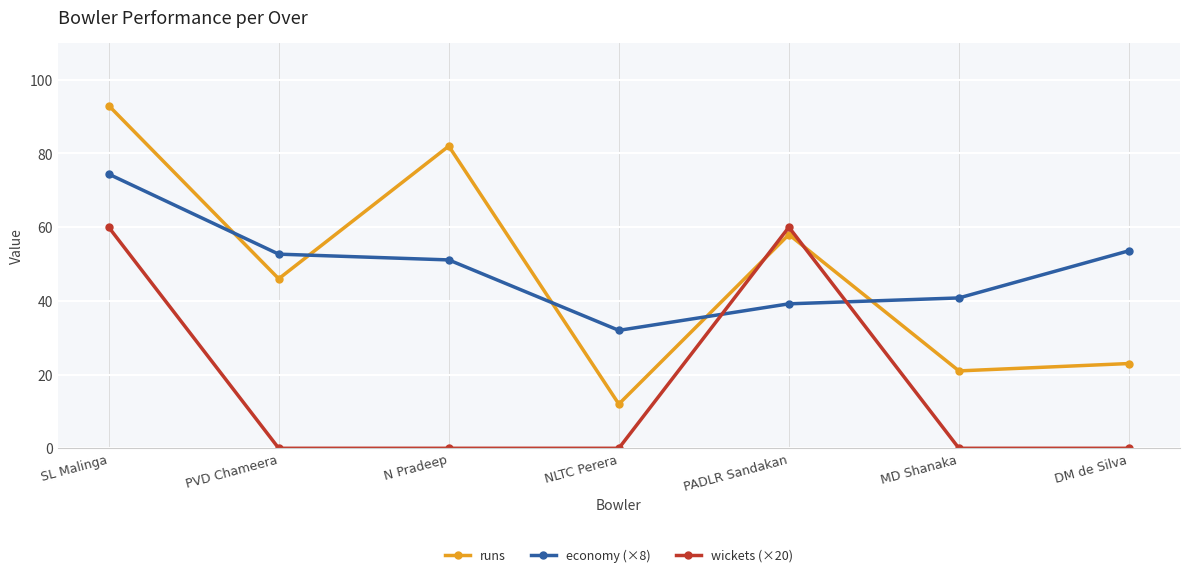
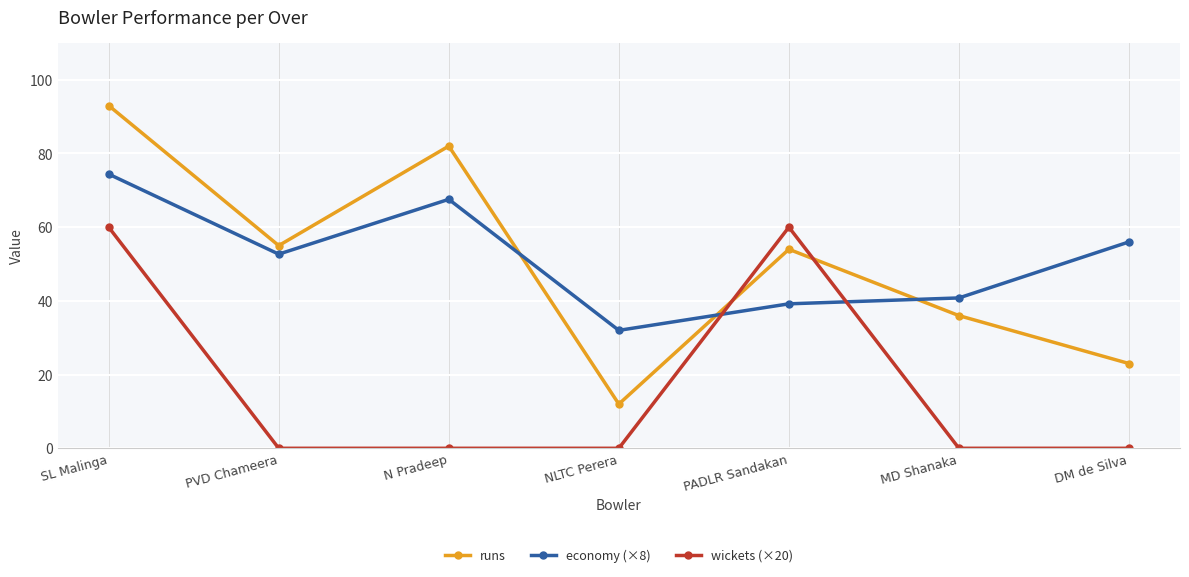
  {
    "runs": {
      "SL Malinga": 93,
-     "PVD Chameera": 46,
+     "PVD Chameera": 55,
      "N Pradeep": 82,
      "NLTC Perera": 12,
-     "PADLR Sandakan": 58,
-     "MD Shanaka": 21,
+     "PADLR Sandakan": 54,
+     "MD Shanaka": 36,
      "DM de Silva": 23
    },
    "economy (×8)": {
      "SL Malinga": 74,
      "PVD Chameera": 53,
-     "N Pradeep": 51,
+     "N Pradeep": 68,
      "NLTC Perera": 32,
      "PADLR Sandakan": 39,
      "MD Shanaka": 41,
-     "DM de Silva": 54
+     "DM de Silva": 56
    },
    "wickets (×20)": {
      "SL Malinga": 60,
      "PVD Chameera": 0,
      "N Pradeep": 0,
      "NLTC Perera": 0,
      "PADLR Sandakan": 60,
      "MD Shanaka": 0,
      "DM de Silva": 0
    }
  }
